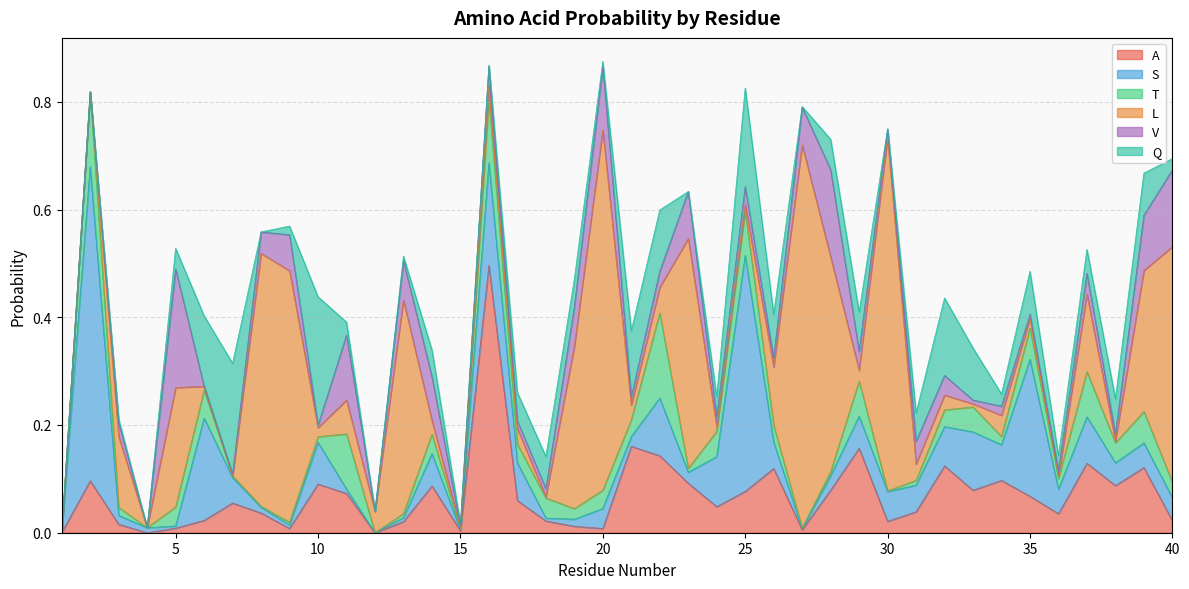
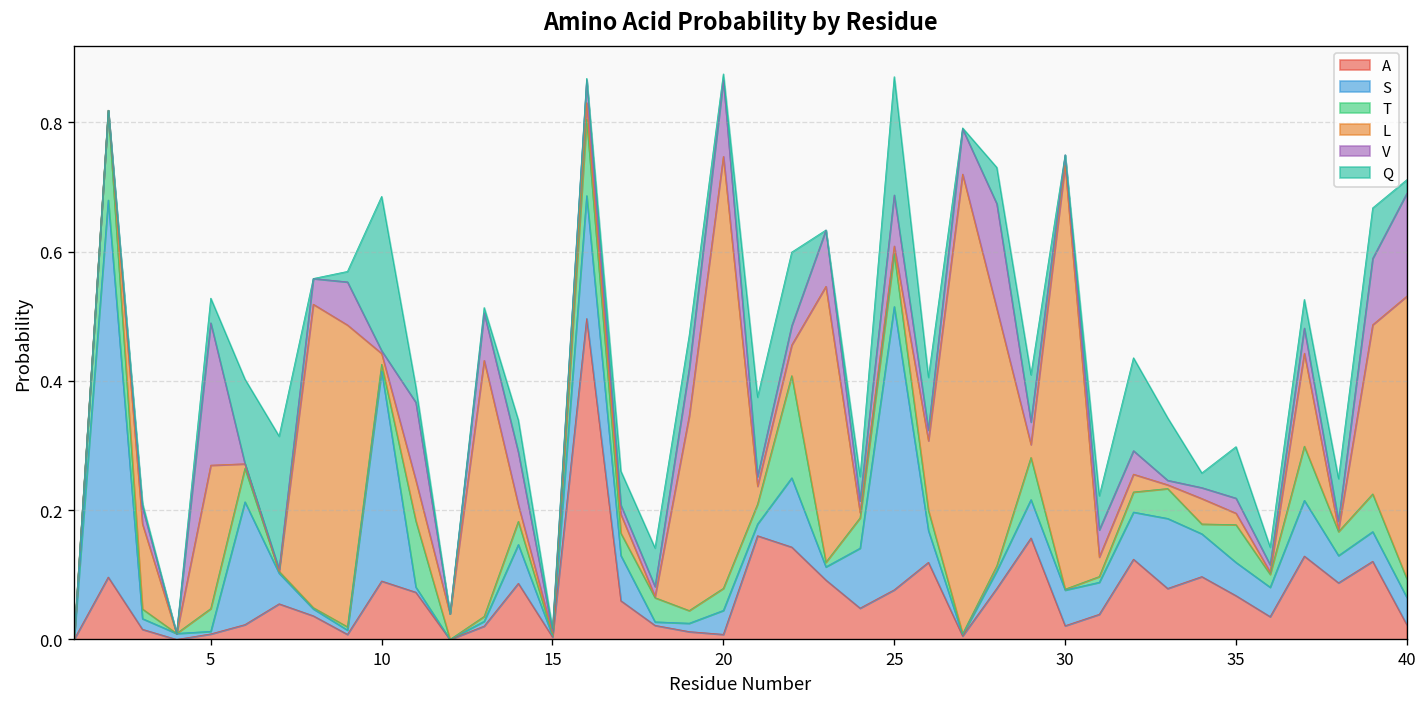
  {
    "S": {
-     "10": 0.08,
+     "10": 0.32,
      "20": 0.04,
      "25": 0.44,
-     "35": 0.25,
+     "35": 0.05,
      "40": 0.04
    },
    "V": {
      "5": 0.22,
      "20": 0.12,
-     "25": 0.03,
-     "35": 0.01,
-     "40": 0.14
+     "25": 0.08,
+     "35": 0.02,
+     "40": 0.16
    }
  }
